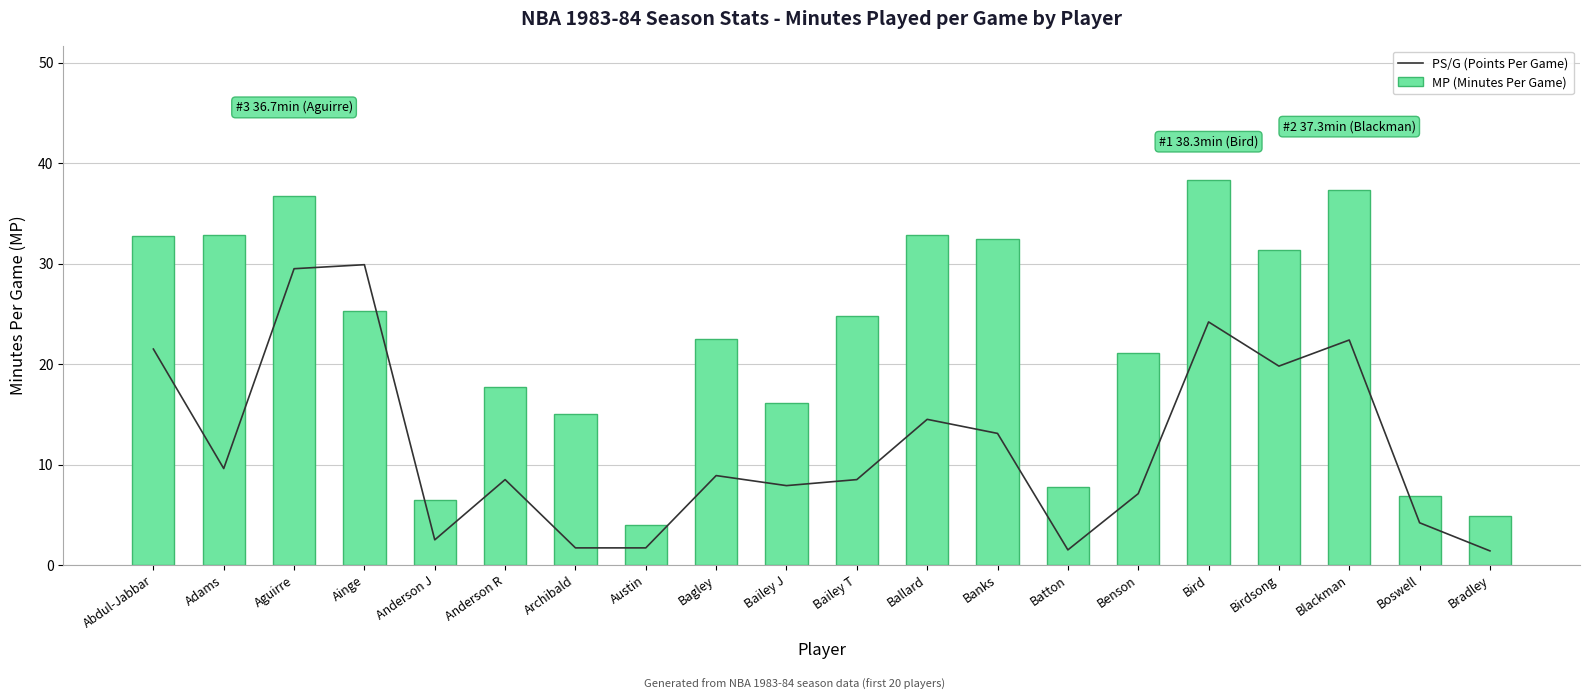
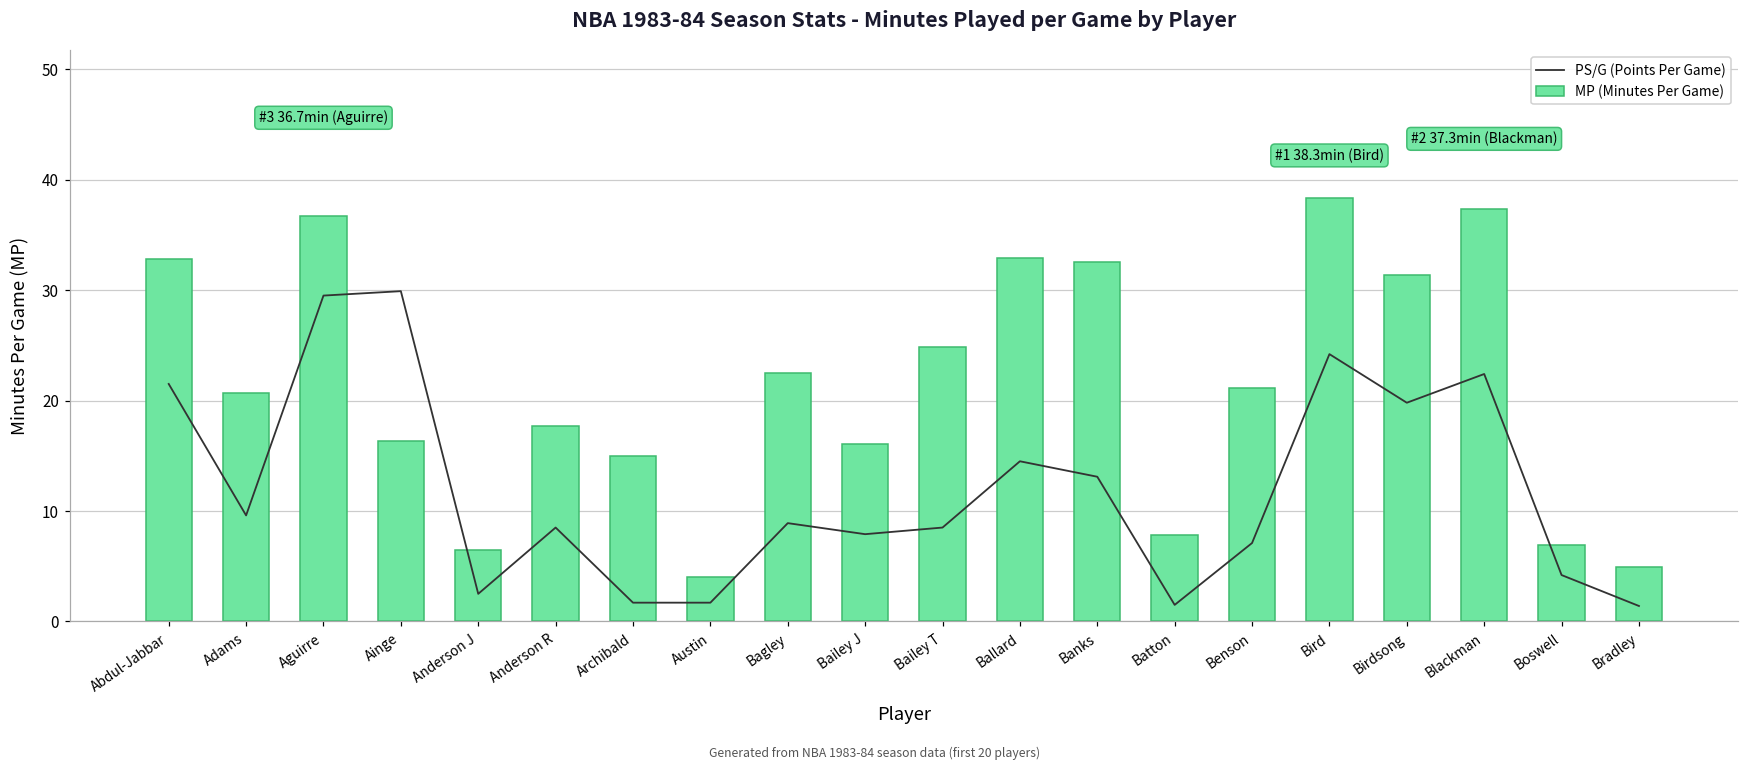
  {
    "PS/G (Points Per Game)": {
      "Abdul-Jabbar": 21.5,
      "Adams": 9.6,
      "Aguirre": 29.5,
      "Ainge": 29.9,
      "Anderson J": 2.5,
      "Anderson R": 8.5,
      "Archibald": 1.7,
      "Austin": 1.7,
      "Bagley": 8.9,
      "Bailey J": 7.9,
      "Bailey T": 8.5,
      "Ballard": 14.5,
      "Banks": 13.1,
      "Batton": 1.5,
      "Benson": 7.1,
      "Bird": 24.2,
      "Birdsong": 19.8,
      "Blackman": 22.4,
      "Boswell": 4.2,
      "Bradley": 1.4
    },
    "MP (Minutes Per Game)": {
      "Abdul-Jabbar": 32.8,
-     "Adams": 32.9,
+     "Adams": 20.7,
      "Aguirre": 36.7,
-     "Ainge": 25.3,
+     "Ainge": 16.3,
      "Anderson J": 6.5,
      "Anderson R": 17.7,
      "Archibald": 15.0,
      "Austin": 4.0,
      "Bagley": 22.5,
      "Bailey J": 16.1,
      "Bailey T": 24.8,
      "Ballard": 32.9,
      "Banks": 32.5,
      "Batton": 7.8,
      "Benson": 21.1,
      "Birdsong": 31.4,
      "Blackman": 37.3,
      "Boswell": 6.9,
      "Bradley": 4.9
    }
  }
